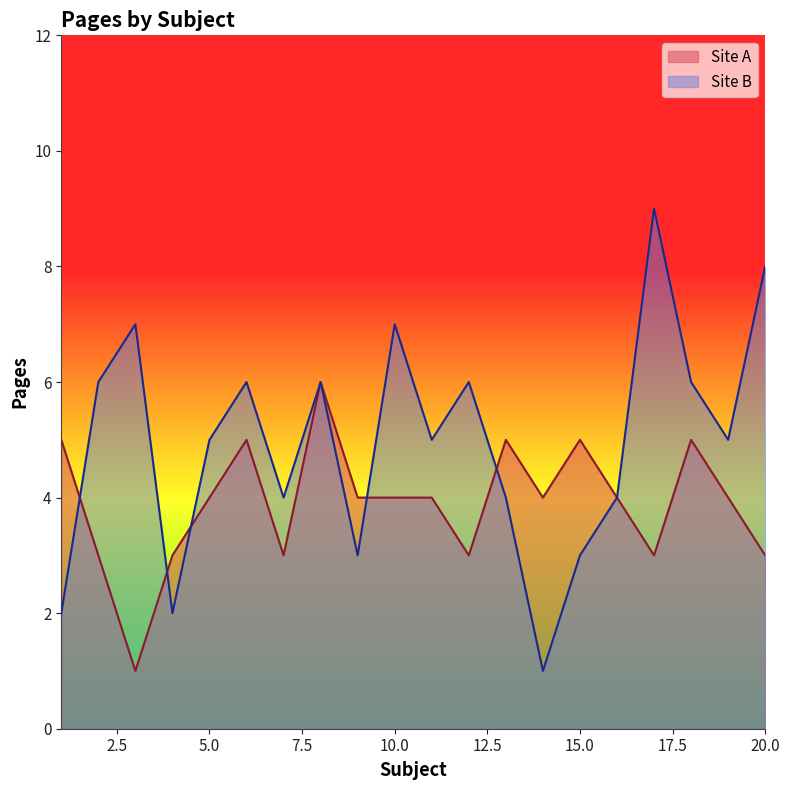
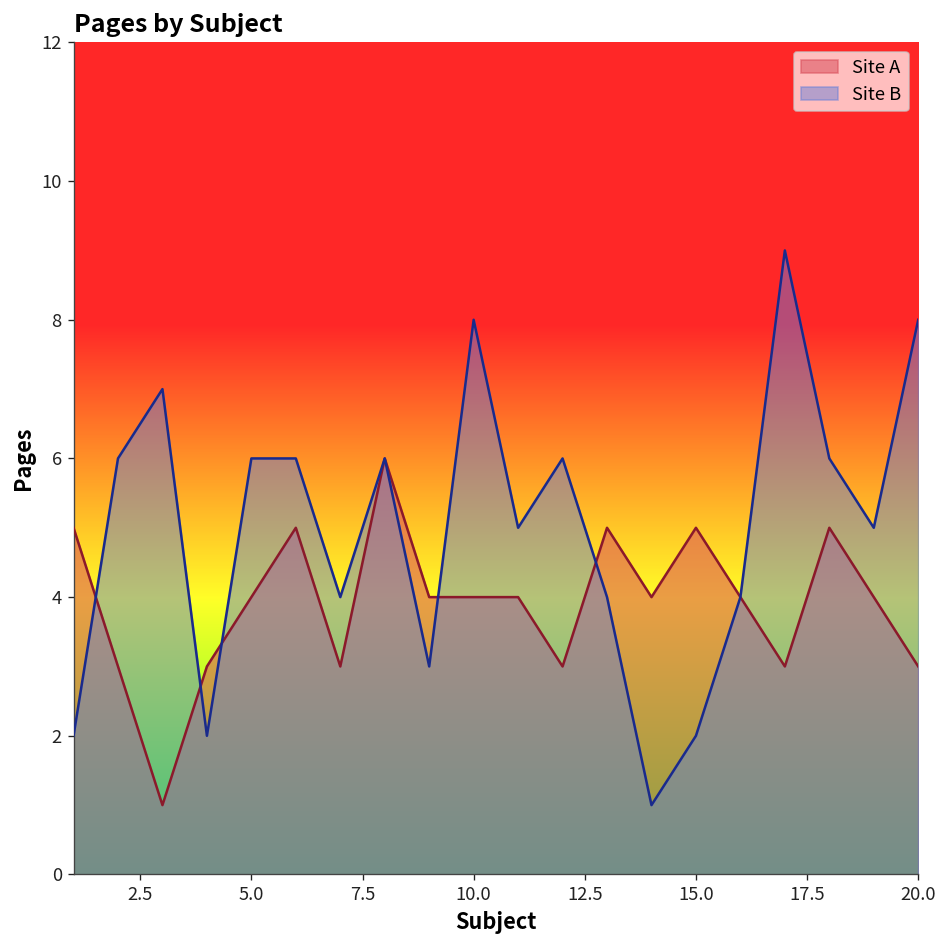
  {
    "Site A": {
      "5.0": 4,
      "10.0": 4,
      "15.0": 5,
      "20.0": 3
    },
    "Site B": {
-     "5.0": 5,
-     "10.0": 7,
-     "15.0": 3,
+     "5.0": 6,
+     "10.0": 8,
+     "15.0": 2,
      "20.0": 8
    }
  }
